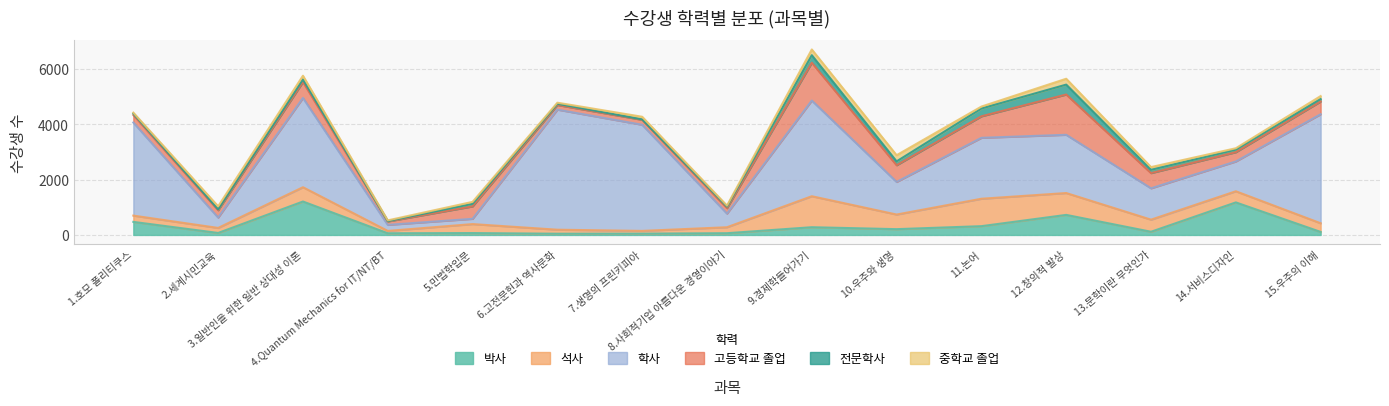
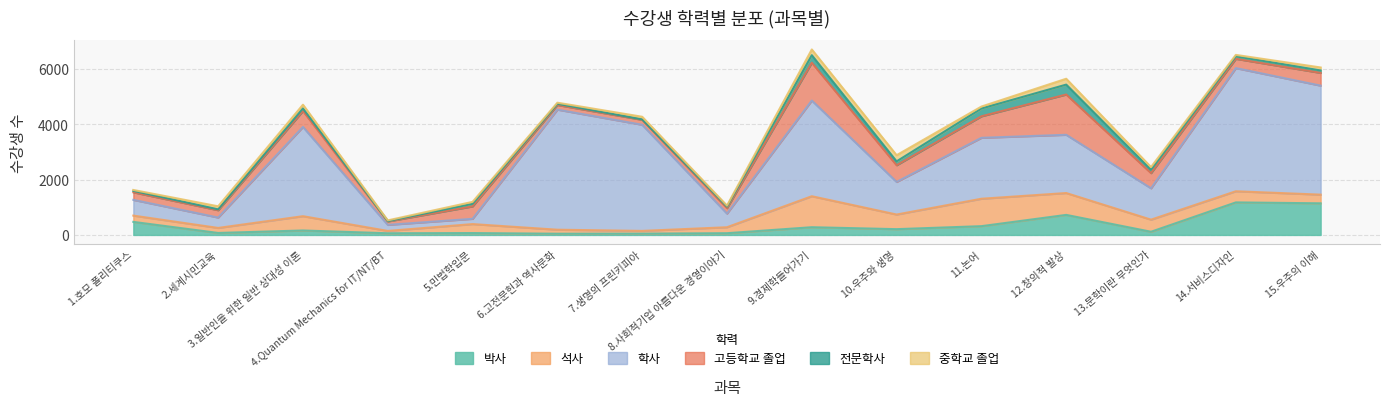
  {
    "박사": {
      "1.호모 폴리티쿠스": 500,
      "2.세계시민교육": 100,
-     "3.일반인을 위한 일반 상대성 이론": 1200,
+     "3.일반인을 위한 일반 상대성 이론": 200,
      "5.민법학입문": 100,
      "6.고전문헌과 역사문화": 0,
      "7.생명의 프린키피아": 0,
      "8.사회적기업 아름다운 경영이야기": 100,
      "9.경제학들어가기": 300,
      "10.우주와 생명": 200,
      "11.논어": 300,
      "12.창의적 발상": 700,
      "13.문학이란 무엇인가": 100,
      "14.서비스디자인": 1200,
-     "15.우주의 이해": 100
+     "15.우주의 이해": 1100
    },
    "학사": {
-     "1.호모 폴리티쿠스": 3400,
+     "1.호모 폴리티쿠스": 600,
      "2.세계시민교육": 400,
      "3.일반인을 위한 일반 상대성 이론": 3200,
      "4.Quantum Mechanics for IT/NT/BT": 200,
      "5.민법학입문": 200,
      "6.고전문헌과 역사문화": 4300,
      "7.생명의 프린키피아": 3800,
      "8.사회적기업 아름다운 경영이야기": 500,
      "9.경제학들어가기": 3500,
      "10.우주와 생명": 1200,
      "11.논어": 2200,
      "12.창의적 발상": 2100,
      "13.문학이란 무엇인가": 1100,
-     "14.서비스디자인": 1100,
+     "14.서비스디자인": 4400,
      "15.우주의 이해": 3900
    },
    "전문학사": {
      "3.일반인을 위한 일반 상대성 이론": 100,
      "9.경제학들어가기": 300,
      "10.우주와 생명": 100,
      "12.창의적 발상": 400,
      "13.문학이란 무엇인가": 100
    }
  }
